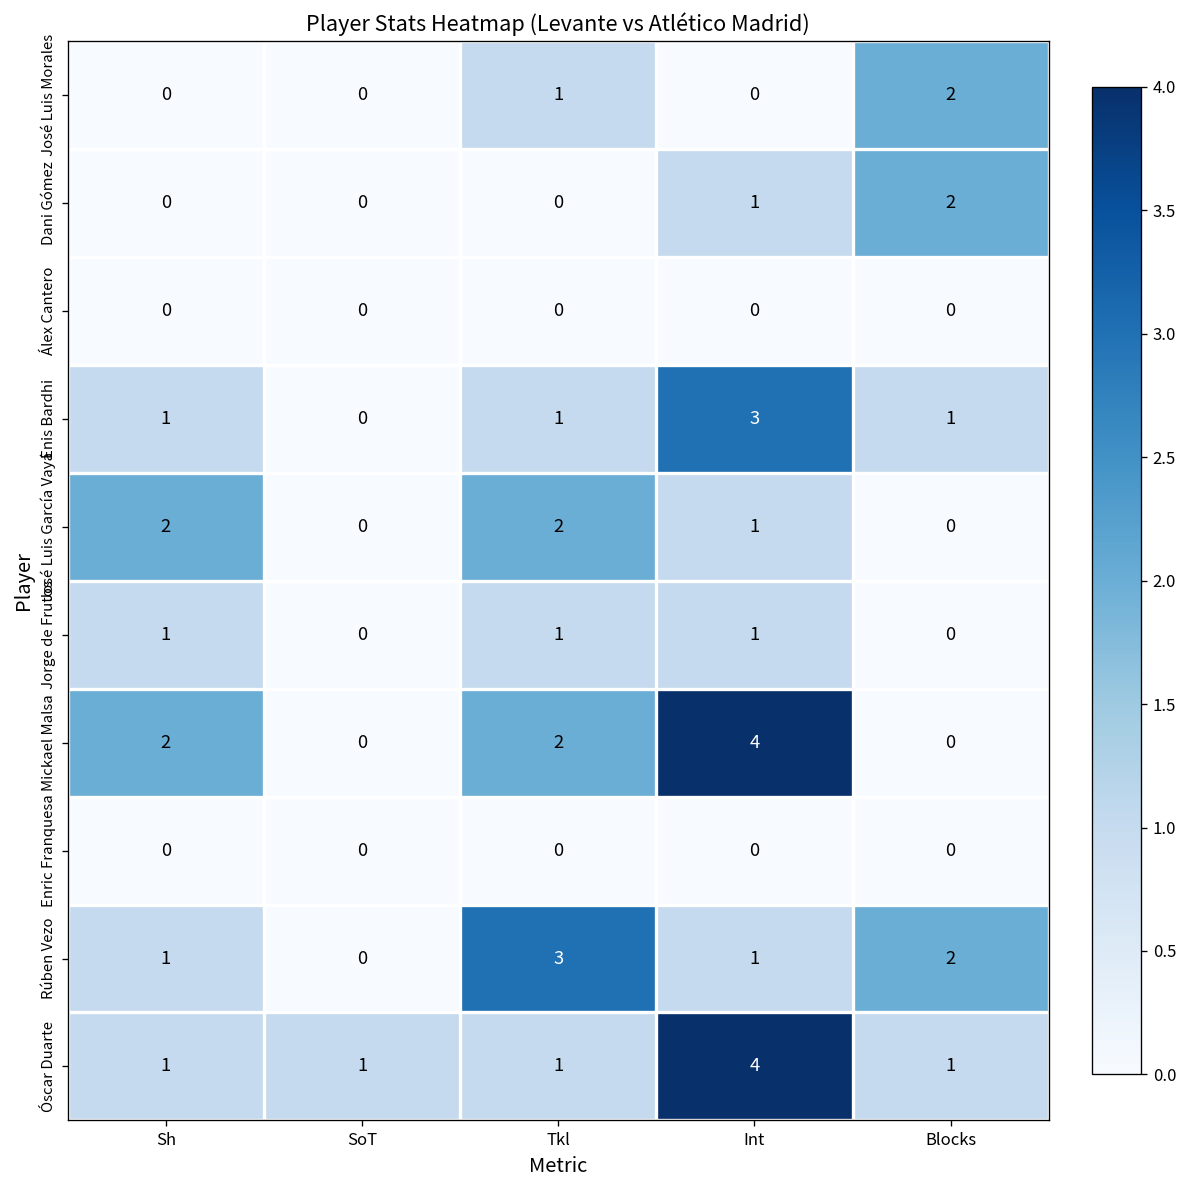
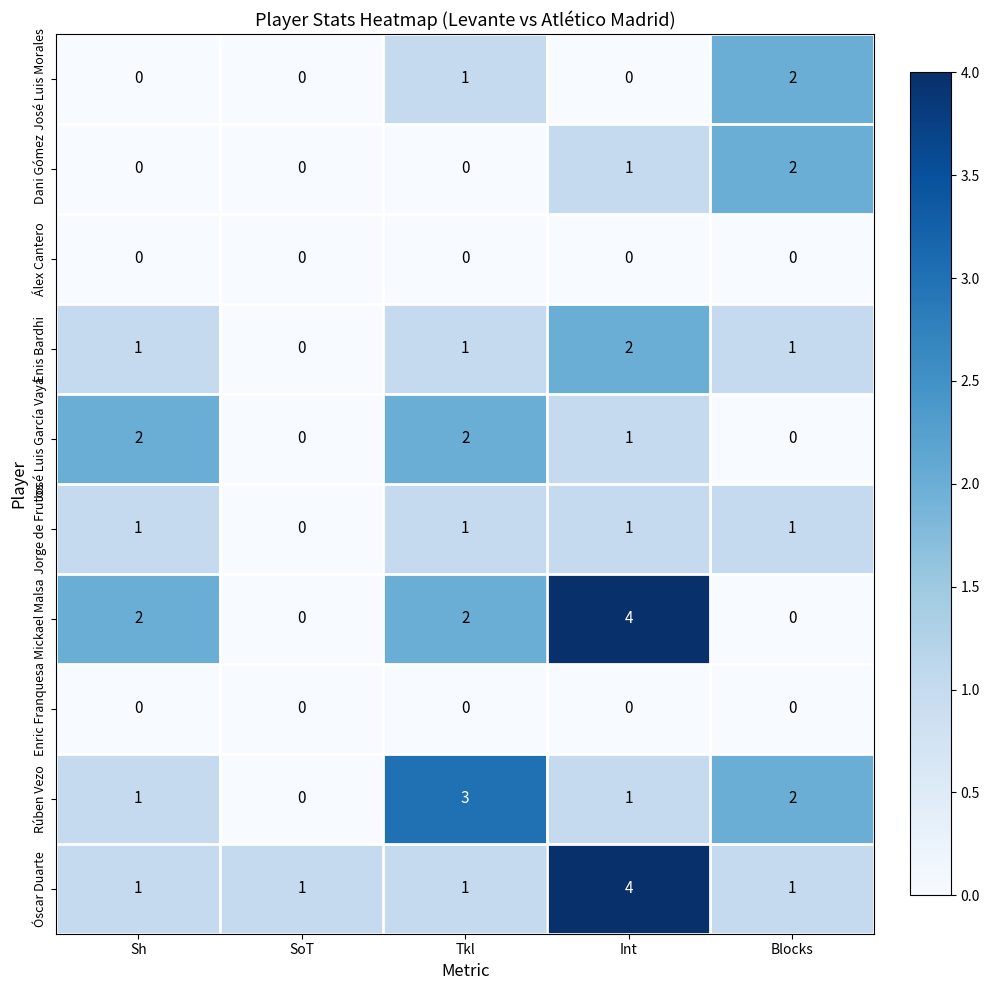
  {
    "José Luis Morales": {
      "Sh": 0,
      "SoT": 0,
      "Tkl": 1,
      "Int": 0,
      "Blocks": 2
    },
    "Dani Gómez": {
      "Sh": 0,
      "SoT": 0,
      "Tkl": 0,
      "Int": 1,
      "Blocks": 2
    },
    "Álex Cantero": {
      "Sh": 0,
      "SoT": 0,
      "Tkl": 0,
      "Int": 0,
      "Blocks": 0
    },
    "Enis Bardhi": {
      "Sh": 1,
      "SoT": 0,
      "Tkl": 1,
-     "Int": 3,
+     "Int": 2,
      "Blocks": 1
    },
    "José Luis García Vayá": {
      "Sh": 2,
      "SoT": 0,
      "Tkl": 2,
      "Int": 1,
      "Blocks": 0
    },
    "Jorge de Frutos": {
      "Sh": 1,
      "SoT": 0,
      "Tkl": 1,
      "Int": 1,
-     "Blocks": 0
+     "Blocks": 1
    },
    "Mickael Malsa": {
      "Sh": 2,
      "SoT": 0,
      "Tkl": 2,
      "Int": 4,
      "Blocks": 0
    },
    "Enric Franquesa": {
      "Sh": 0,
      "SoT": 0,
      "Tkl": 0,
      "Int": 0,
      "Blocks": 0
    },
    "Rúben Vezo": {
      "Sh": 1,
      "SoT": 0,
      "Tkl": 3,
      "Int": 1,
      "Blocks": 2
    },
    "Óscar Duarte": {
      "Sh": 1,
      "SoT": 1,
      "Tkl": 1,
      "Int": 4,
      "Blocks": 1
    }
  }
